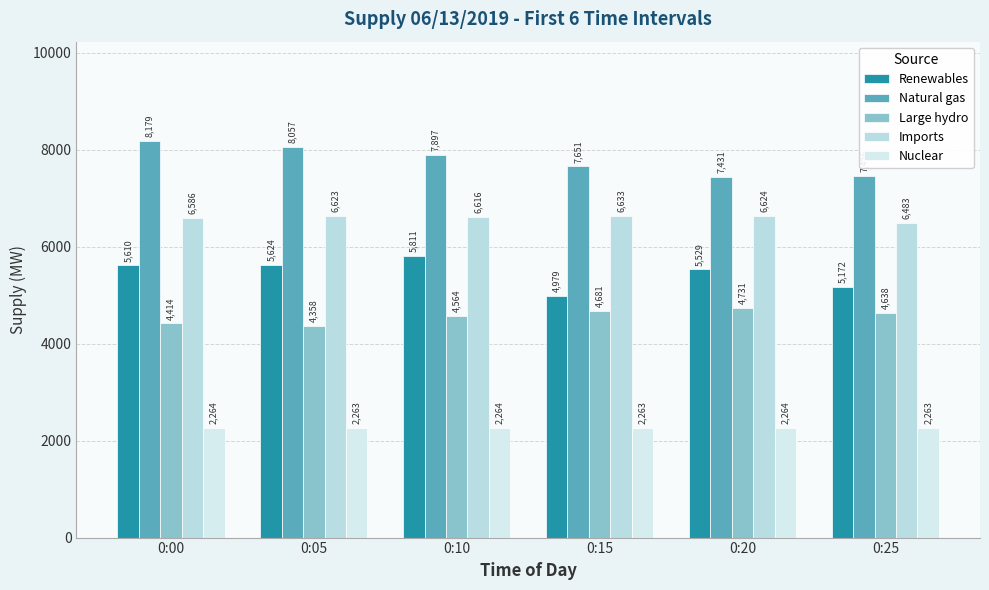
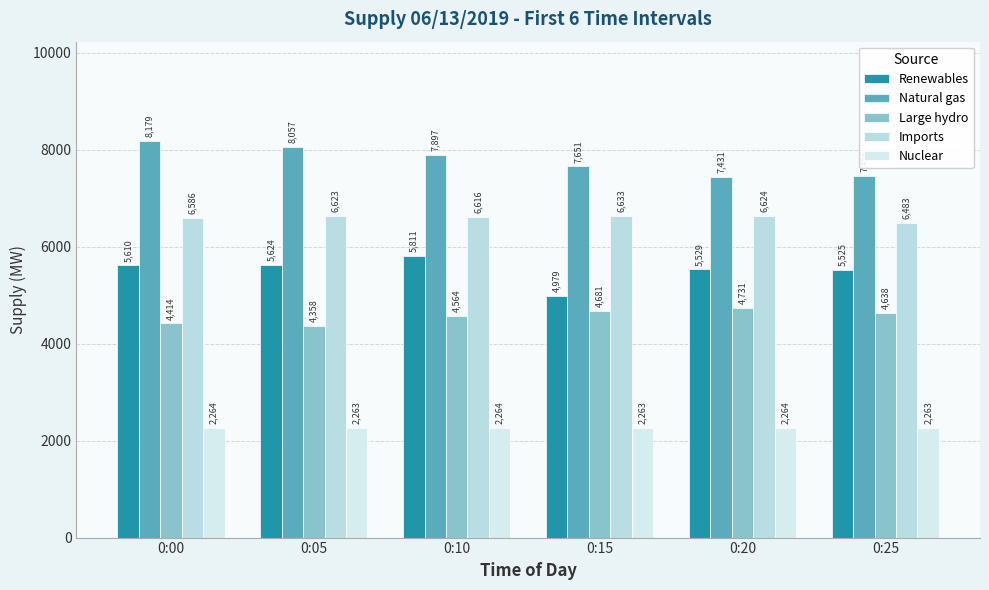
  {
    "Renewables": {
      "0:00": "5,610",
      "0:05": "5,624",
      "0:10": "5,811",
      "0:15": "4,979",
      "0:20": "5,529",
-     "0:25": "5,172"
+     "0:25": "5,525"
    }
  }
